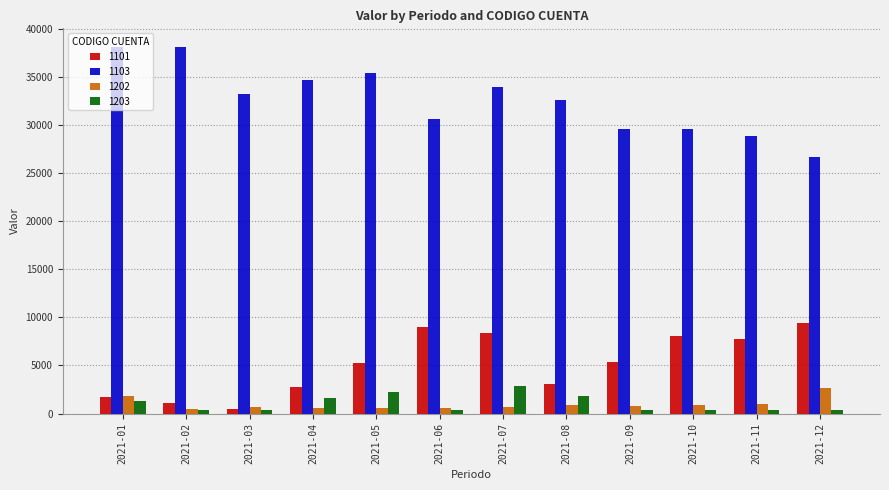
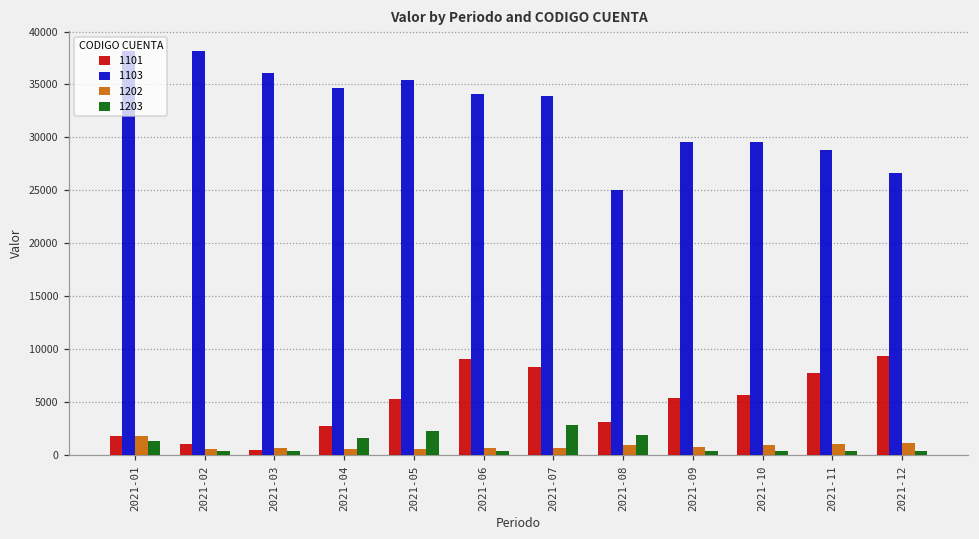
  {
    "1101": {
      "2021-01": 2000,
      "2021-02": 1000,
      "2021-03": 1000,
      "2021-04": 3000,
      "2021-05": 5000,
      "2021-06": 9000,
      "2021-07": 8000,
      "2021-08": 3000,
      "2021-09": 5000,
-     "2021-10": 8000,
+     "2021-10": 6000,
      "2021-11": 8000,
      "2021-12": 9000
    },
    "1103": {
      "2021-02": 38000,
-     "2021-03": 33000,
+     "2021-03": 36000,
      "2021-04": 35000,
      "2021-05": 35000,
-     "2021-06": 31000,
+     "2021-06": 34000,
      "2021-07": 34000,
-     "2021-08": 33000,
+     "2021-08": 25000,
      "2021-09": 30000,
      "2021-10": 30000,
      "2021-11": 29000,
      "2021-12": 27000
    },
    "1202": {
      "2021-01": 2000,
      "2021-02": 1000,
      "2021-03": 1000,
      "2021-04": 1000,
      "2021-05": 1000,
      "2021-06": 1000,
      "2021-07": 1000,
      "2021-08": 1000,
      "2021-09": 1000,
      "2021-10": 1000,
      "2021-11": 1000,
-     "2021-12": 3000
+     "2021-12": 1000
    },
    "1203": {
      "2021-01": 1000,
      "2021-02": 0,
      "2021-03": 0,
      "2021-04": 2000,
      "2021-05": 2000,
      "2021-06": 0,
      "2021-07": 3000,
      "2021-08": 2000,
      "2021-09": 0,
      "2021-10": 0,
      "2021-11": 0,
      "2021-12": 0
    }
  }
